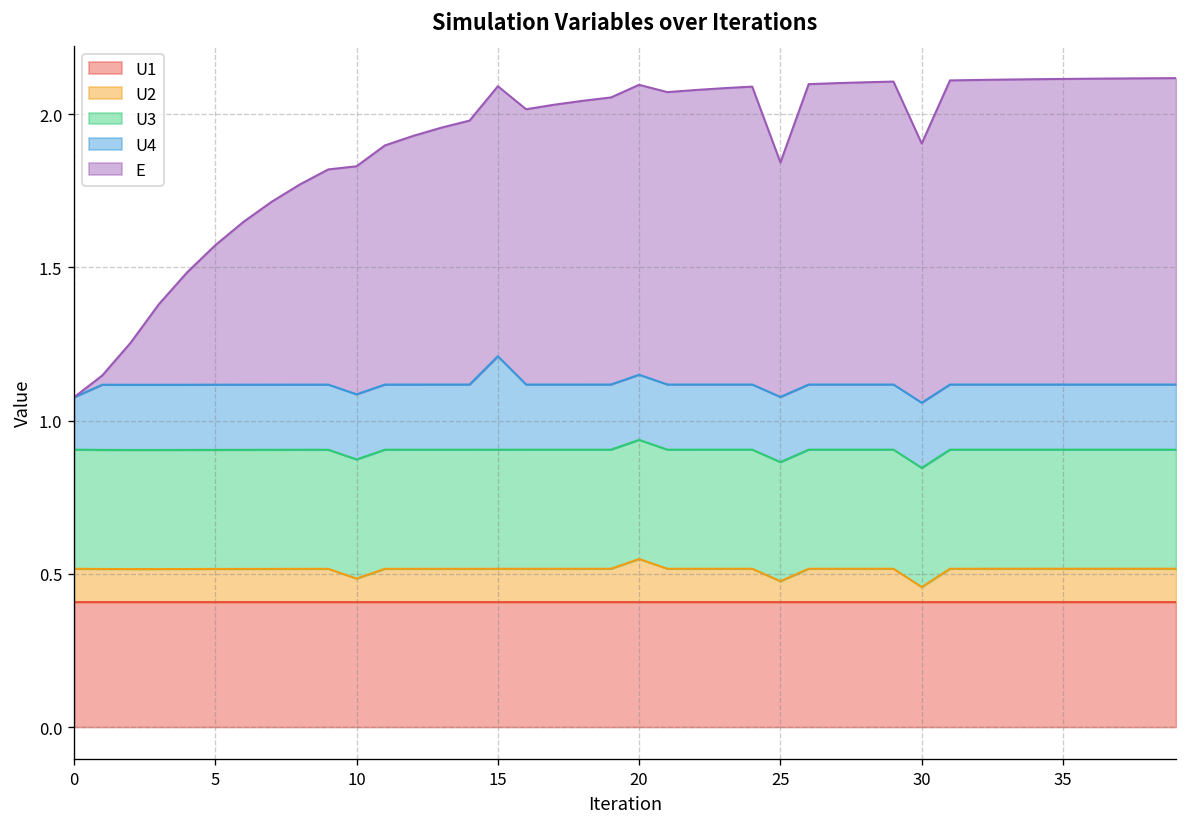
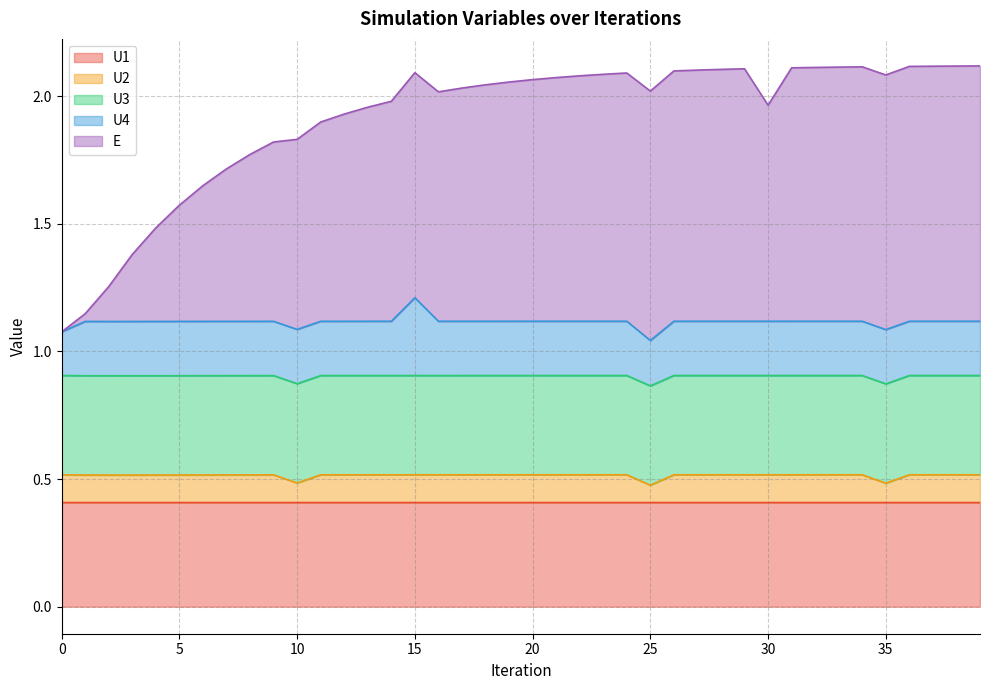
  {
    "U1": {
      "0": 0.41,
      "5": 0.41,
      "10": 0.41,
      "15": 0.41,
      "20": 0.41,
      "25": 0.41,
      "30": 0.41,
      "35": 0.41
    },
    "U2": {
      "0": 0.11,
      "5": 0.11,
      "10": 0.08,
      "15": 0.11,
-     "20": 0.14,
+     "20": 0.11,
      "25": 0.07,
-     "30": 0.05,
-     "35": 0.11
+     "30": 0.11,
+     "35": 0.08
    },
    "U3": {
      "0": 0.39,
      "5": 0.39,
      "10": 0.39,
      "15": 0.39,
      "20": 0.39,
      "25": 0.39,
      "30": 0.39,
      "35": 0.39
    },
    "U4": {
      "5": 0.21,
      "10": 0.21,
      "15": 0.30,
      "20": 0.21,
-     "25": 0.21,
+     "25": 0.18,
      "30": 0.21,
      "35": 0.21
    },
    "E": {
      "5": 0.46,
      "10": 0.74,
      "15": 0.88,
      "20": 0.95,
-     "25": 0.77,
+     "25": 0.98,
      "30": 0.85,
      "35": 1.00
    }
  }
